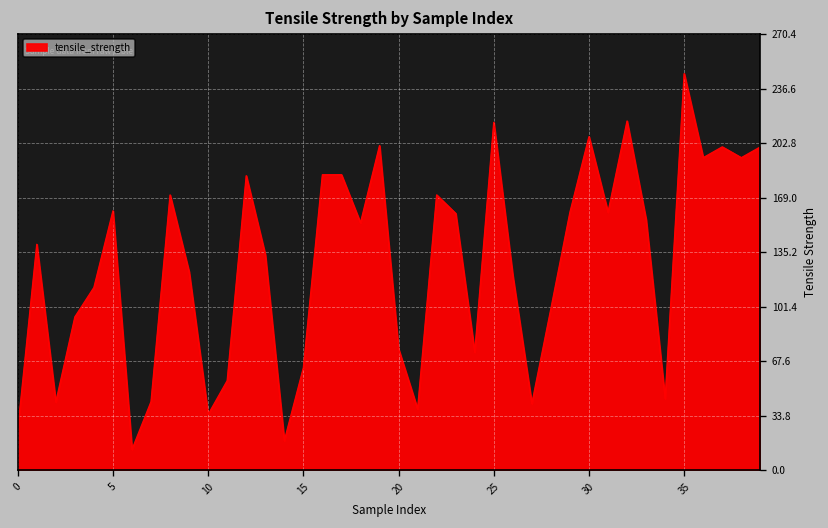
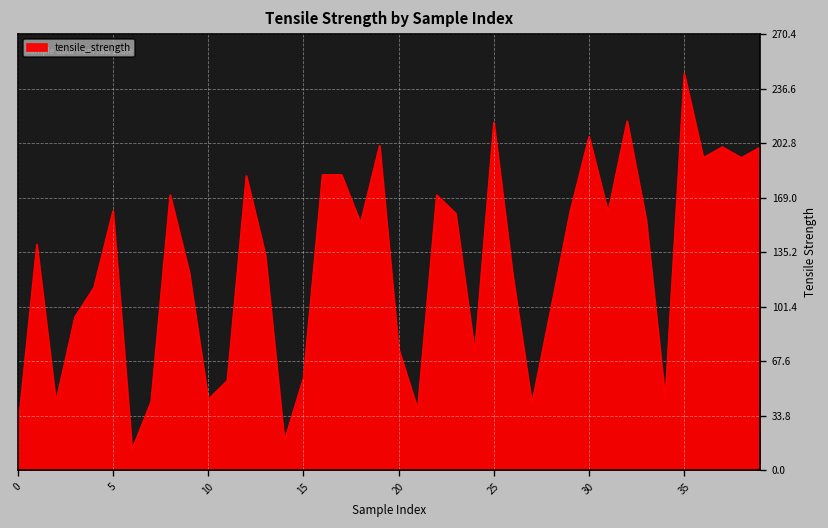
  {
    "0": 25,
    "5": 161,
-   "10": 35,
-   "15": 63,
+   "10": 44,
+   "15": 57,
    "20": 75,
    "25": 216,
    "30": 207,
    "35": 246
  }
